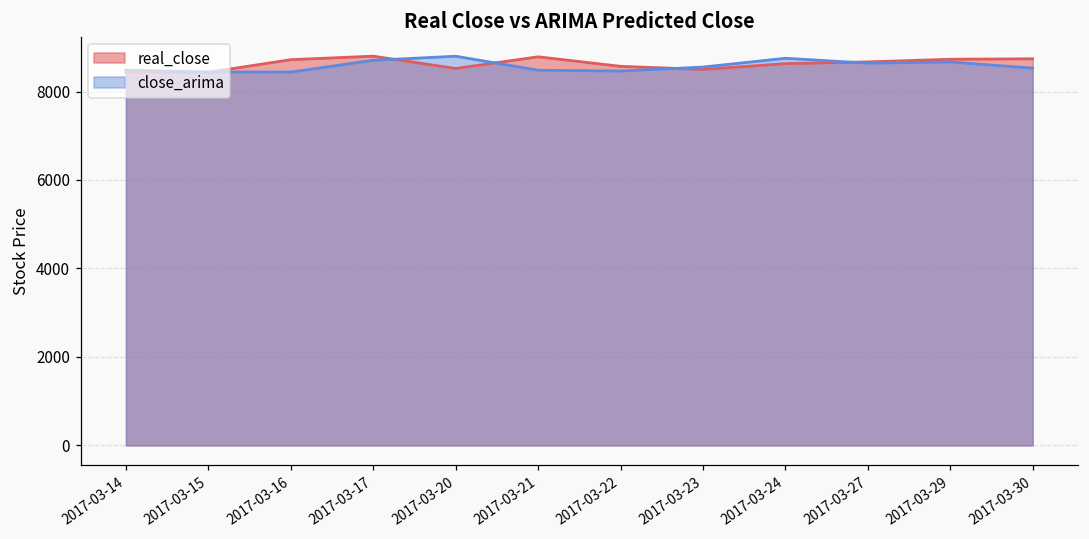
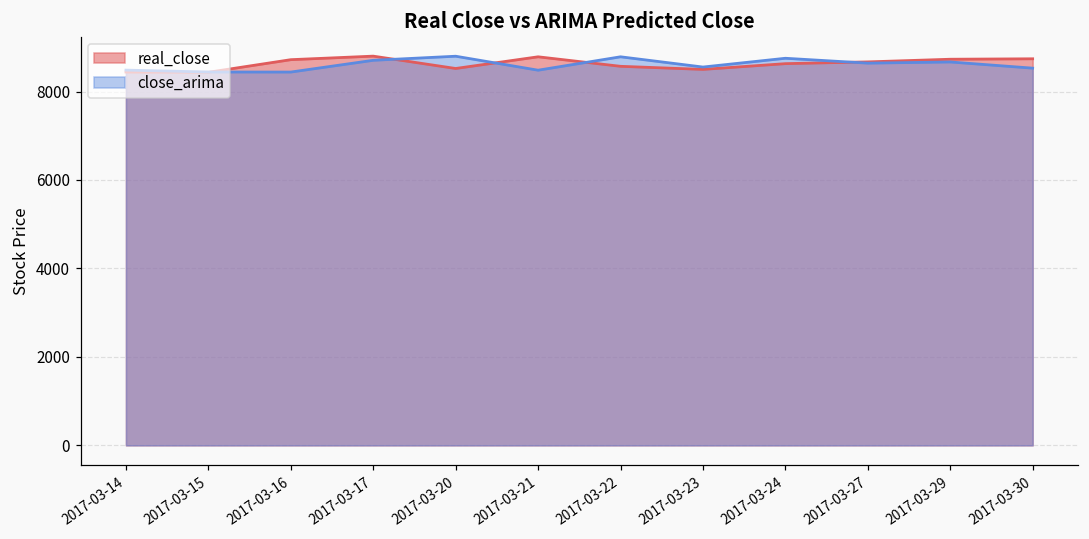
  {
    "real_close": {
      "2017-03-16": 8700,
      "2017-03-17": 8800,
      "2017-03-20": 8500,
      "2017-03-21": 8800,
      "2017-03-22": 8600,
      "2017-03-24": 8600,
      "2017-03-30": 8700
    },
    "close_arima": {
      "2017-03-16": 8400,
      "2017-03-17": 8700,
      "2017-03-20": 8800,
      "2017-03-21": 8500,
-     "2017-03-22": 8500,
+     "2017-03-22": 8800,
      "2017-03-24": 8800,
      "2017-03-30": 8500
    }
  }
